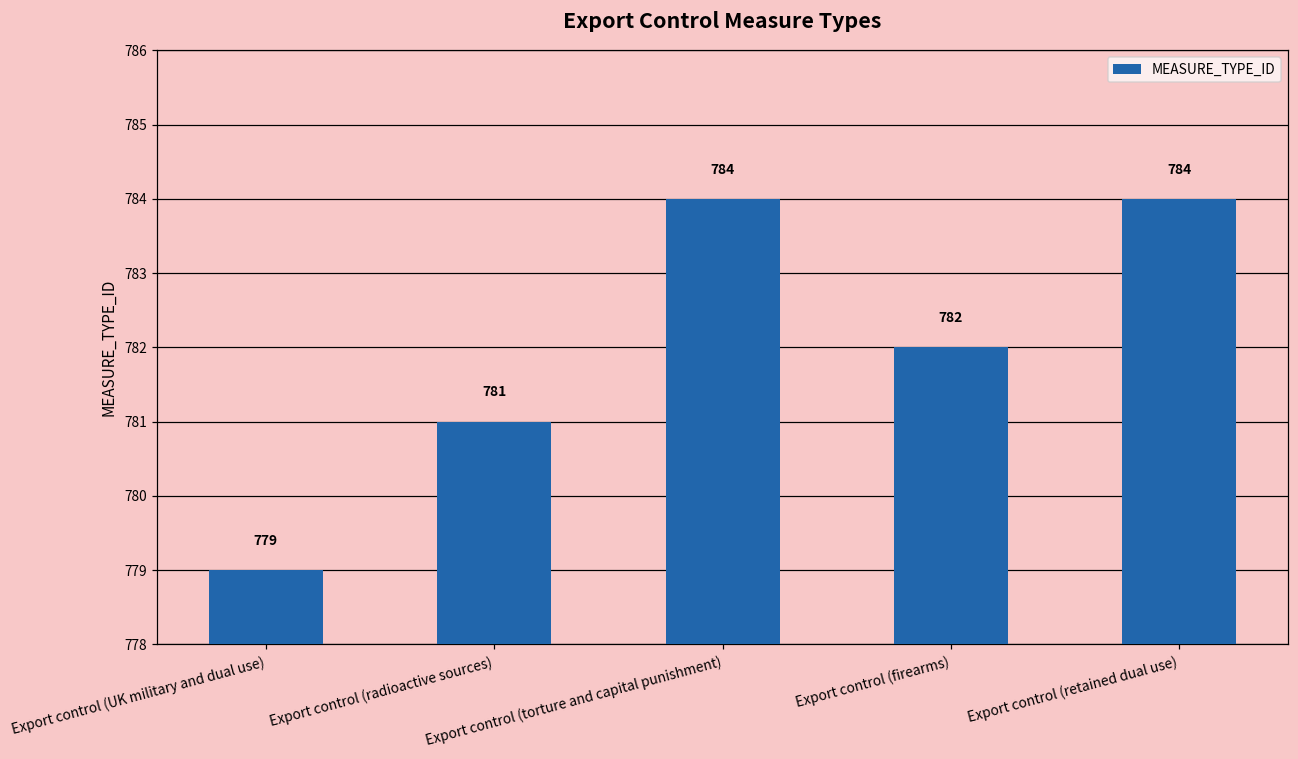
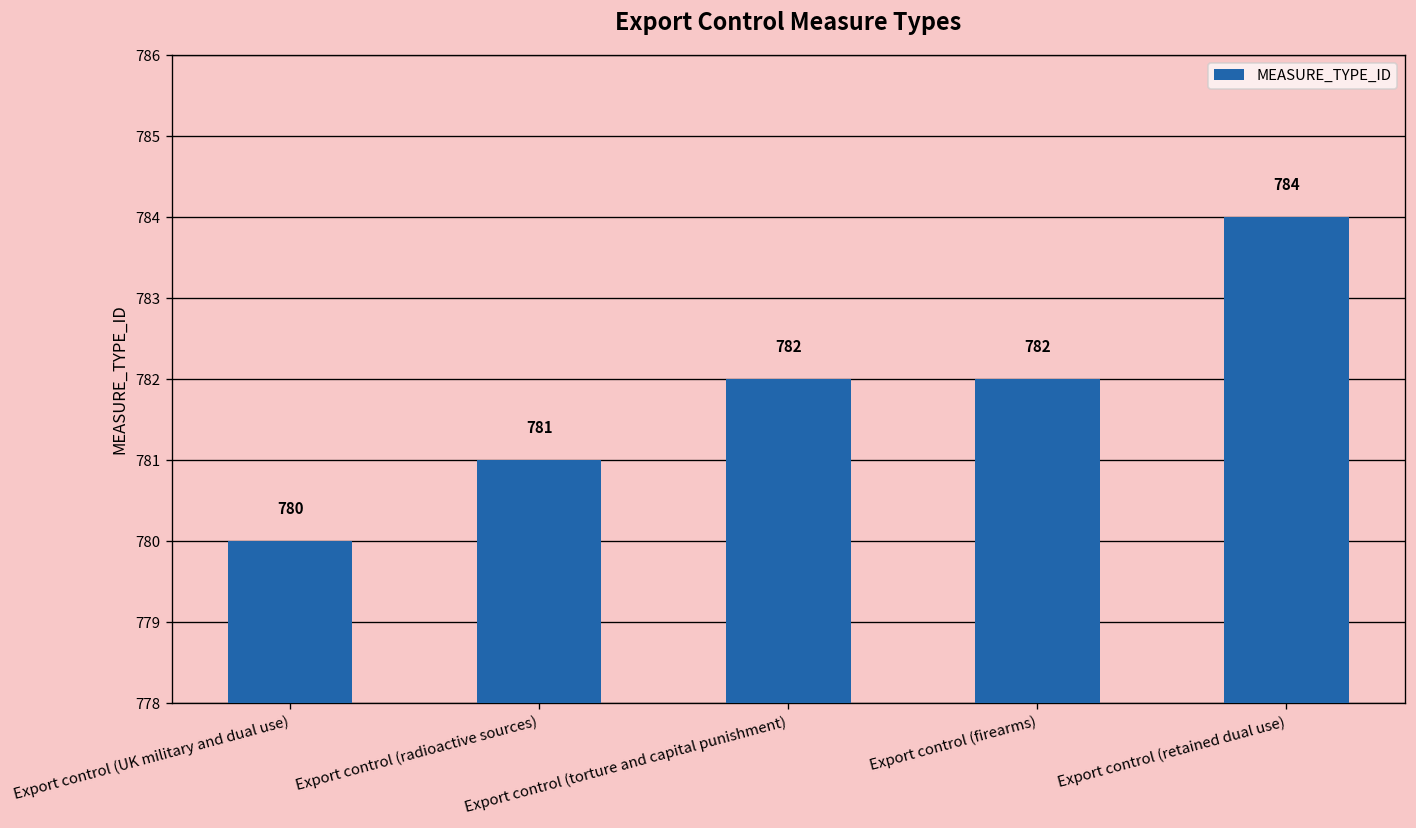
  {
-   "Export control (UK military and dual use)": 779,
+   "Export control (UK military and dual use)": 780,
    "Export control (radioactive sources)": 781,
-   "Export control (torture and capital punishment)": 784,
+   "Export control (torture and capital punishment)": 782,
    "Export control (firearms)": 782,
    "Export control (retained dual use)": 784
  }
